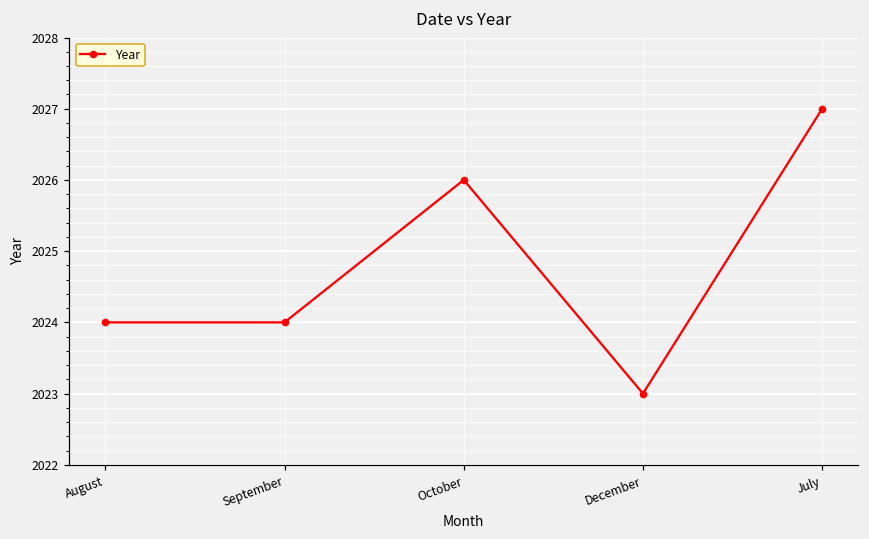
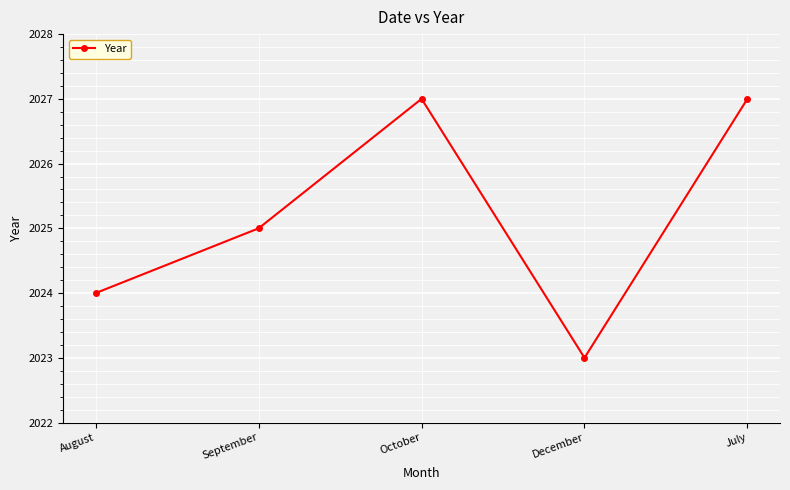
  {
    "August": 2024,
-   "September": 2024,
-   "October": 2026,
+   "September": 2025,
+   "October": 2027,
    "December": 2023,
    "July": 2027
  }
